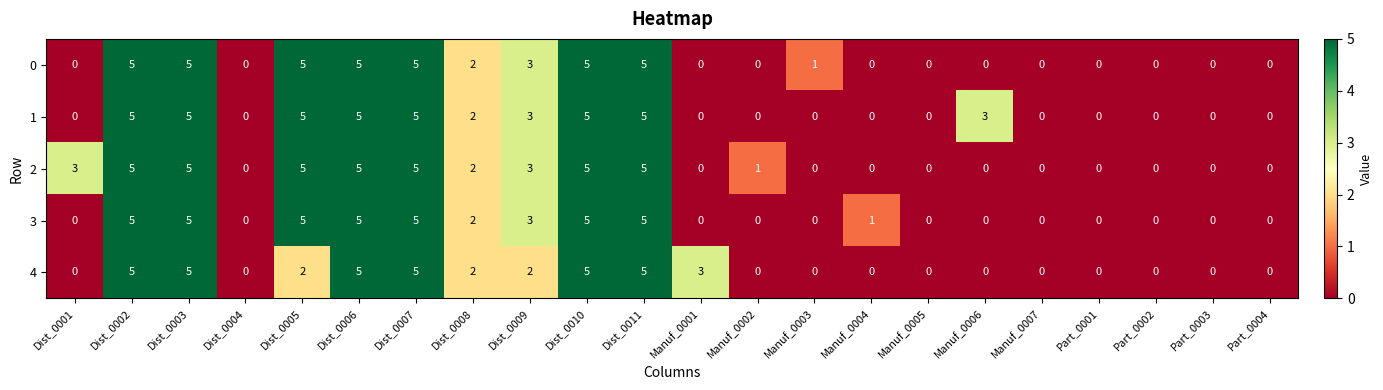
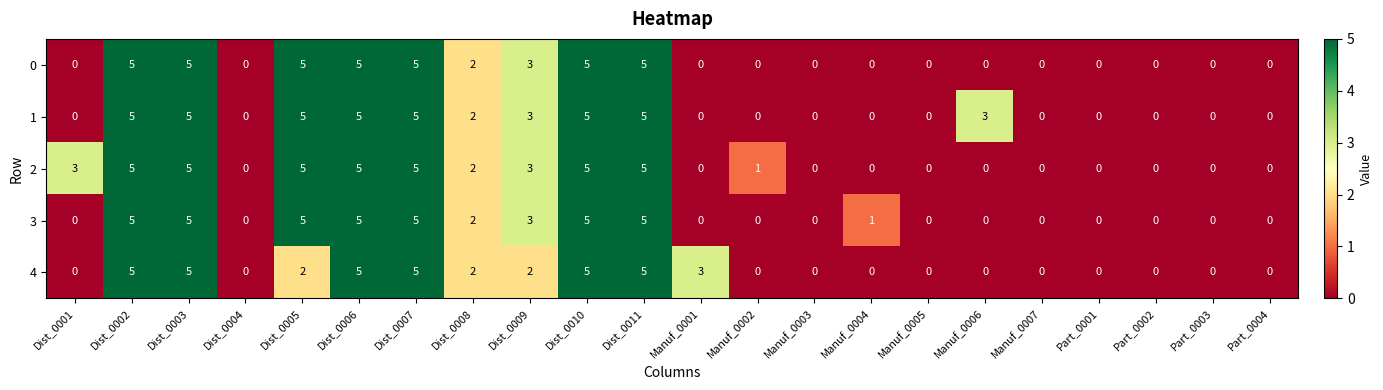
  {
    "0": {
      "Dist_0001": 0,
      "Dist_0002": 5,
      "Dist_0003": 5,
      "Dist_0004": 0,
      "Dist_0005": 5,
      "Dist_0006": 5,
      "Dist_0007": 5,
      "Dist_0008": 2,
      "Dist_0009": 3,
      "Dist_0010": 5,
      "Dist_0011": 5,
      "Manuf_0001": 0,
      "Manuf_0002": 0,
-     "Manuf_0003": 1,
+     "Manuf_0003": 0,
      "Manuf_0004": 0,
      "Manuf_0005": 0,
      "Manuf_0006": 0,
      "Manuf_0007": 0,
      "Part_0001": 0,
      "Part_0002": 0,
      "Part_0003": 0,
      "Part_0004": 0
    },
    "1": {
      "Dist_0001": 0,
      "Dist_0002": 5,
      "Dist_0003": 5,
      "Dist_0004": 0,
      "Dist_0005": 5,
      "Dist_0006": 5,
      "Dist_0007": 5,
      "Dist_0008": 2,
      "Dist_0009": 3,
      "Dist_0010": 5,
      "Dist_0011": 5,
      "Manuf_0001": 0,
      "Manuf_0002": 0,
      "Manuf_0003": 0,
      "Manuf_0004": 0,
      "Manuf_0005": 0,
      "Manuf_0006": 3,
      "Manuf_0007": 0,
      "Part_0001": 0,
      "Part_0002": 0,
      "Part_0003": 0,
      "Part_0004": 0
    },
    "2": {
      "Dist_0001": 3,
      "Dist_0002": 5,
      "Dist_0003": 5,
      "Dist_0004": 0,
      "Dist_0005": 5,
      "Dist_0006": 5,
      "Dist_0007": 5,
      "Dist_0008": 2,
      "Dist_0009": 3,
      "Dist_0010": 5,
      "Dist_0011": 5,
      "Manuf_0001": 0,
      "Manuf_0002": 1,
      "Manuf_0003": 0,
      "Manuf_0004": 0,
      "Manuf_0005": 0,
      "Manuf_0006": 0,
      "Manuf_0007": 0,
      "Part_0001": 0,
      "Part_0002": 0,
      "Part_0003": 0,
      "Part_0004": 0
    },
    "3": {
      "Dist_0001": 0,
      "Dist_0002": 5,
      "Dist_0003": 5,
      "Dist_0004": 0,
      "Dist_0005": 5,
      "Dist_0006": 5,
      "Dist_0007": 5,
      "Dist_0008": 2,
      "Dist_0009": 3,
      "Dist_0010": 5,
      "Dist_0011": 5,
      "Manuf_0001": 0,
      "Manuf_0002": 0,
      "Manuf_0003": 0,
      "Manuf_0004": 1,
      "Manuf_0005": 0,
      "Manuf_0006": 0,
      "Manuf_0007": 0,
      "Part_0001": 0,
      "Part_0002": 0,
      "Part_0003": 0,
      "Part_0004": 0
    },
    "4": {
      "Dist_0001": 0,
      "Dist_0002": 5,
      "Dist_0003": 5,
      "Dist_0004": 0,
      "Dist_0005": 2,
      "Dist_0006": 5,
      "Dist_0007": 5,
      "Dist_0008": 2,
      "Dist_0009": 2,
      "Dist_0010": 5,
      "Dist_0011": 5,
      "Manuf_0001": 3,
      "Manuf_0002": 0,
      "Manuf_0003": 0,
      "Manuf_0004": 0,
      "Manuf_0005": 0,
      "Manuf_0006": 0,
      "Manuf_0007": 0,
      "Part_0001": 0,
      "Part_0002": 0,
      "Part_0003": 0,
      "Part_0004": 0
    }
  }
